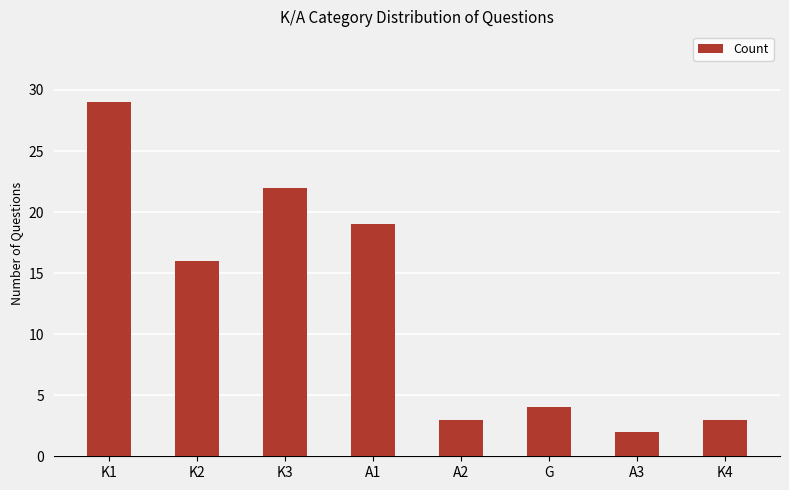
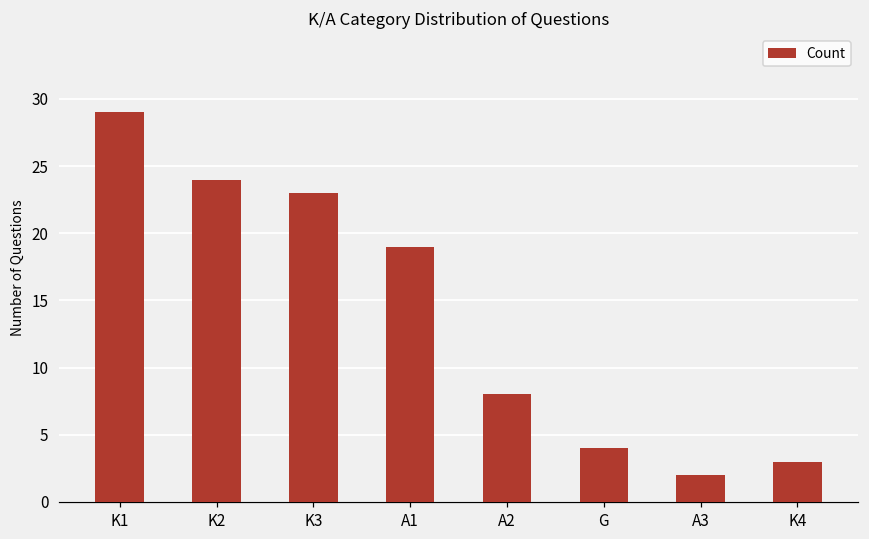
  {
    "K1": 29,
-   "K2": 16,
-   "K3": 22,
+   "K2": 24,
+   "K3": 23,
    "A1": 19,
-   "A2": 3,
+   "A2": 8,
    "G": 4,
    "A3": 2,
    "K4": 3
  }
